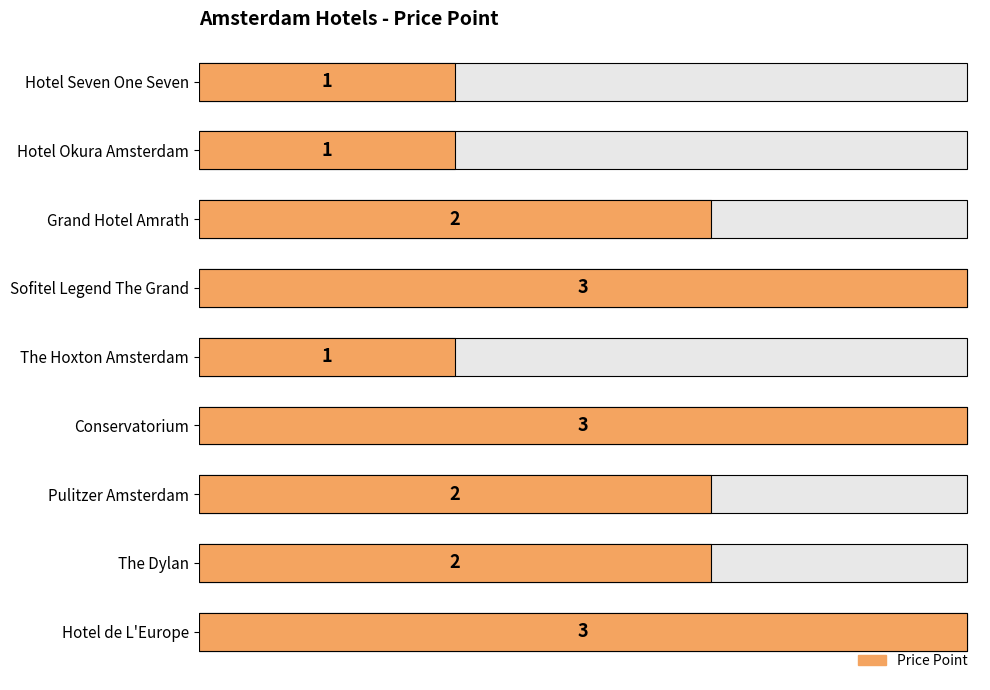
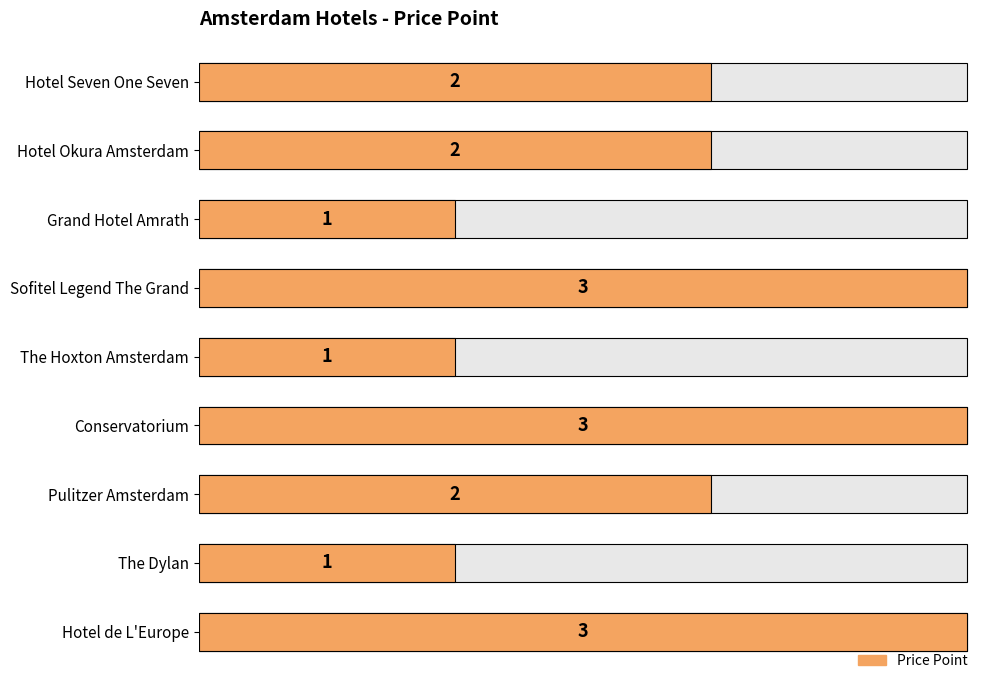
  {
    "Price Point": {
-     "Hotel Seven One Seven": 1,
-     "Hotel Okura Amsterdam": 1,
-     "Grand Hotel Amrath": 2,
+     "Hotel Seven One Seven": 2,
+     "Hotel Okura Amsterdam": 2,
+     "Grand Hotel Amrath": 1,
      "Sofitel Legend The Grand": 3,
      "Conservatorium": 3,
-     "The Dylan": 2,
+     "The Dylan": 1,
      "Hotel de L'Europe": 3
    }
  }
